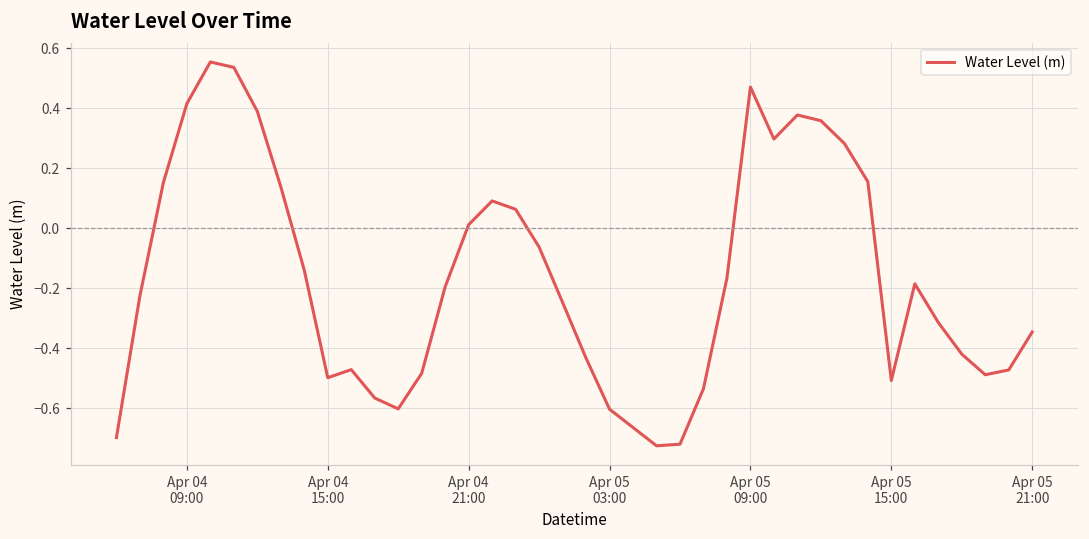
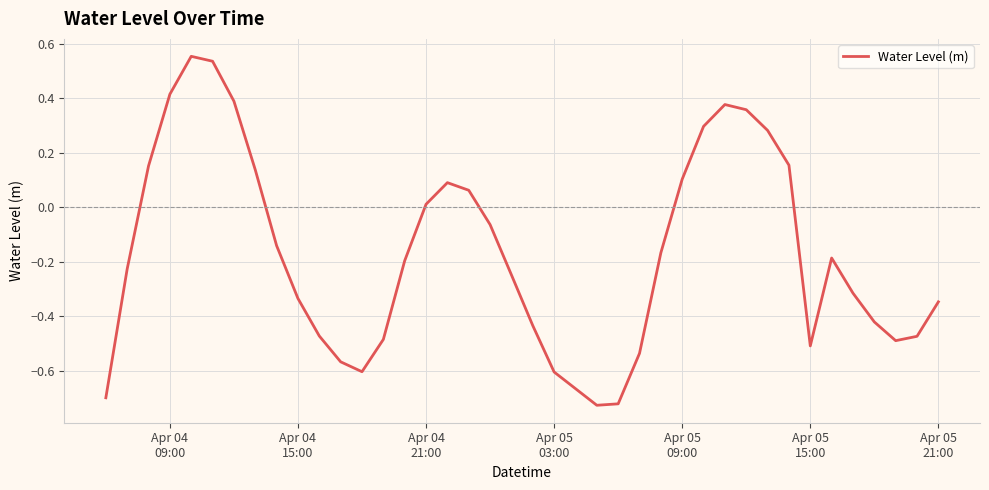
  {
    "Apr 04 09:00": 0.42,
-   "Apr 04 15:00": -0.50,
+   "Apr 04 15:00": -0.33,
    "Apr 04 21:00": 0.01,
    "Apr 05 03:00": -0.60,
-   "Apr 05 09:00": 0.47,
+   "Apr 05 09:00": 0.10,
    "Apr 05 15:00": -0.51,
    "Apr 05 21:00": -0.35
  }
